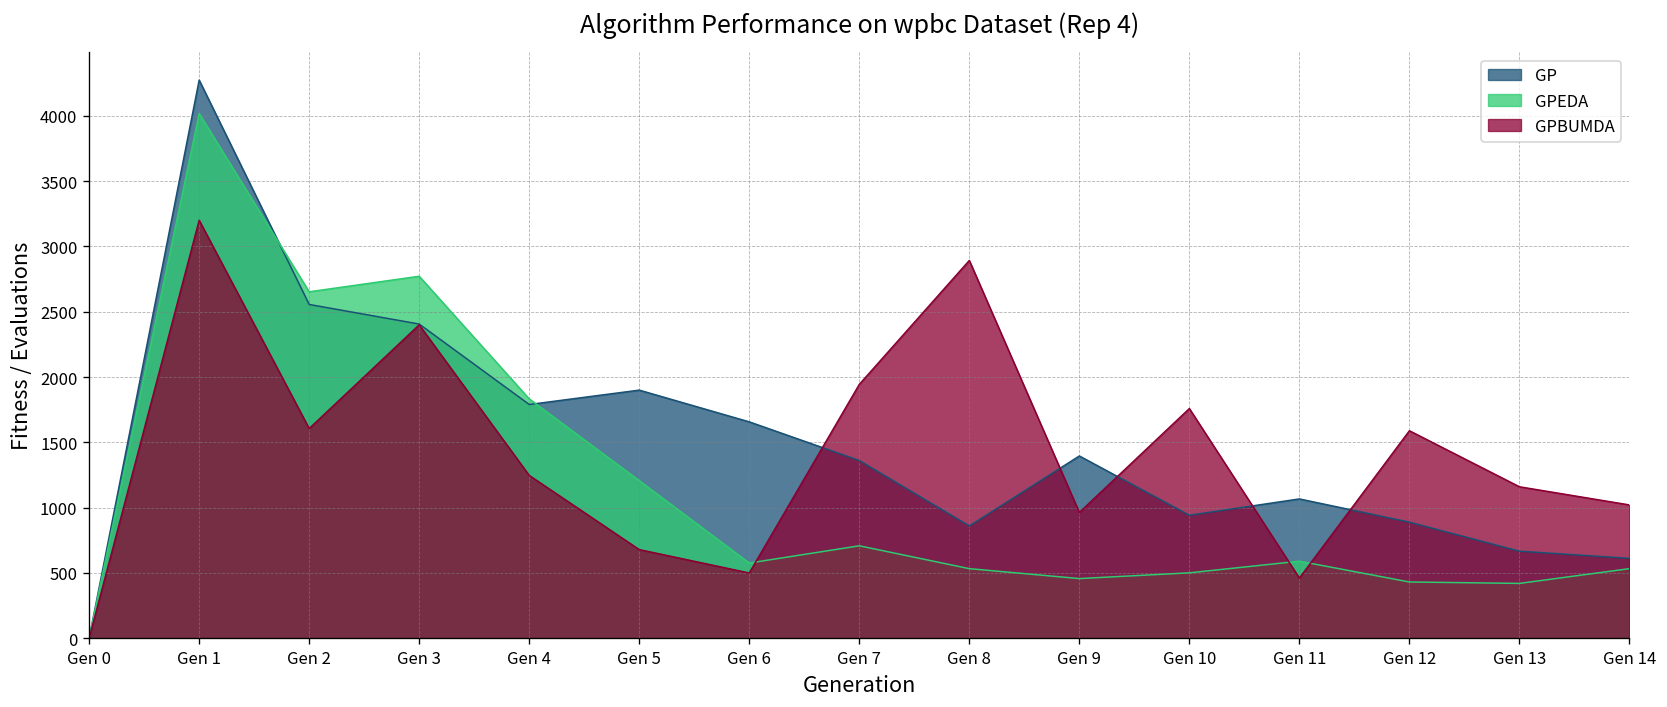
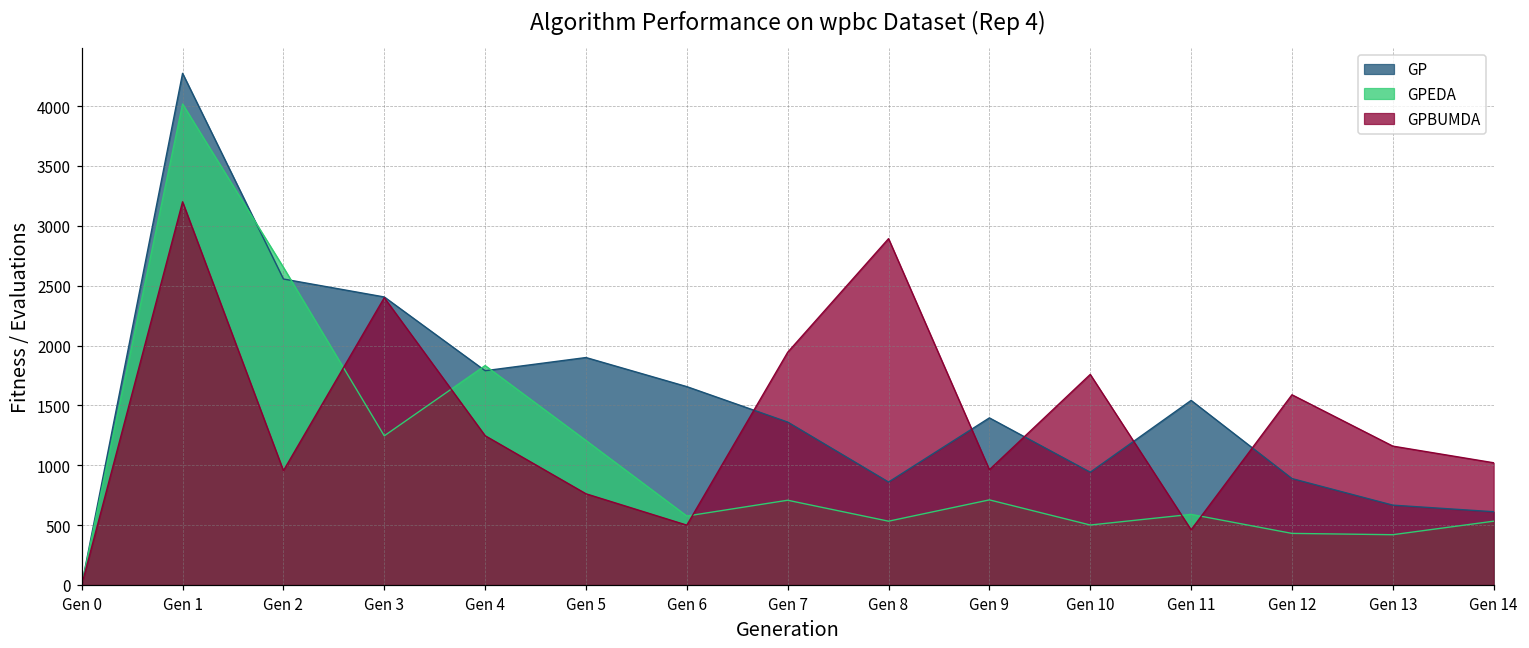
  {
    "GP": {
      "Gen 1": 4270,
      "Gen 2": 2560,
      "Gen 4": 1790,
      "Gen 5": 1900,
      "Gen 6": 1660,
      "Gen 7": 1360,
      "Gen 8": 860,
      "Gen 9": 1400,
      "Gen 10": 940,
-     "Gen 11": 1070,
+     "Gen 11": 1540,
      "Gen 12": 890,
      "Gen 13": 670,
      "Gen 14": 610
    },
    "GPEDA": {
      "Gen 1": 4020,
      "Gen 2": 2650,
-     "Gen 3": 2770,
+     "Gen 3": 1250,
      "Gen 4": 1830,
      "Gen 5": 1210,
      "Gen 6": 580,
      "Gen 7": 710,
      "Gen 8": 530,
-     "Gen 9": 460,
+     "Gen 9": 710,
      "Gen 10": 500,
      "Gen 11": 590,
      "Gen 12": 430,
      "Gen 13": 420,
      "Gen 14": 530
    },
    "GPBUMDA": {
      "Gen 1": 3200,
-     "Gen 2": 1610,
+     "Gen 2": 960,
      "Gen 4": 1250,
-     "Gen 5": 680,
+     "Gen 5": 760,
      "Gen 6": 500,
      "Gen 7": 1940,
      "Gen 8": 2890,
      "Gen 9": 960,
      "Gen 10": 1760,
      "Gen 11": 460,
      "Gen 12": 1590,
      "Gen 13": 1160,
      "Gen 14": 1020
    }
  }
